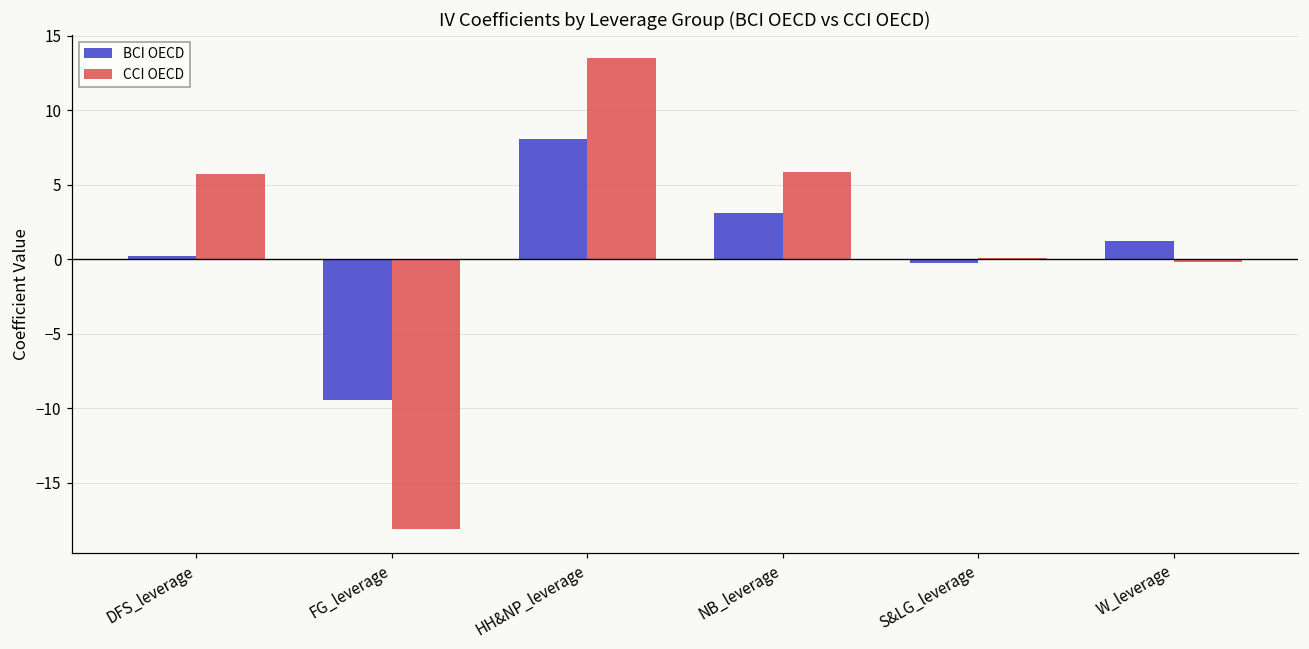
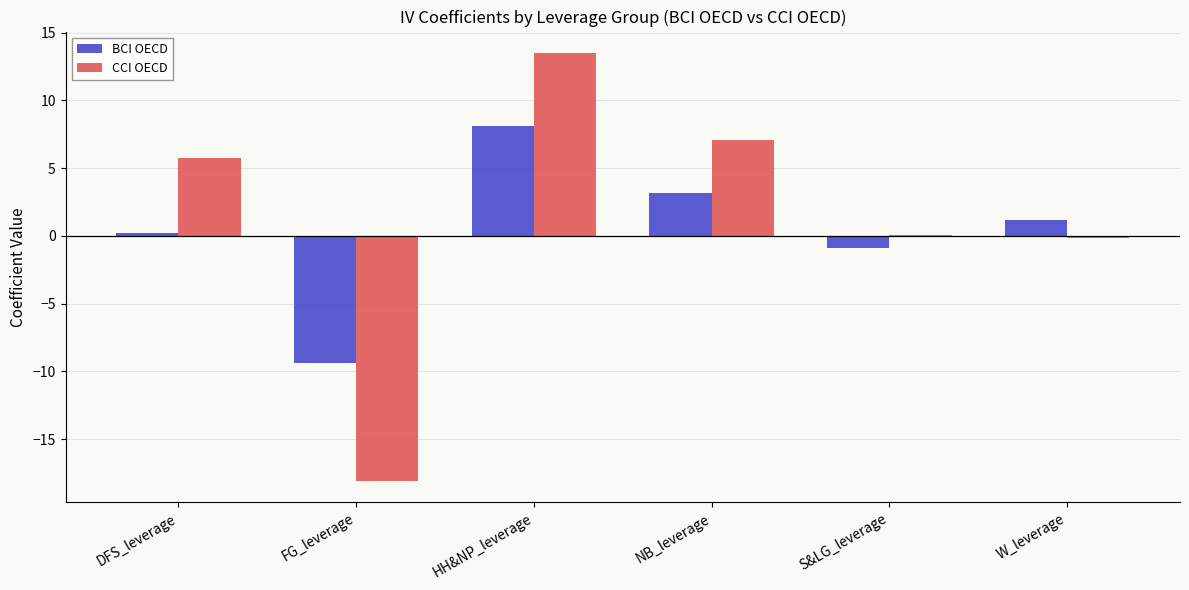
  {
    "BCI OECD": {
      "DFS_leverage": 0.2,
      "FG_leverage": -9.4,
      "HH&NP_leverage": 8.1,
      "NB_leverage": 3.1,
-     "S&LG_leverage": -0.3,
+     "S&LG_leverage": -0.9,
      "W_leverage": 1.2
    },
    "CCI OECD": {
      "DFS_leverage": 5.7,
      "FG_leverage": -18.1,
      "HH&NP_leverage": 13.5,
-     "NB_leverage": 5.8
+     "NB_leverage": 7.0
    }
  }
